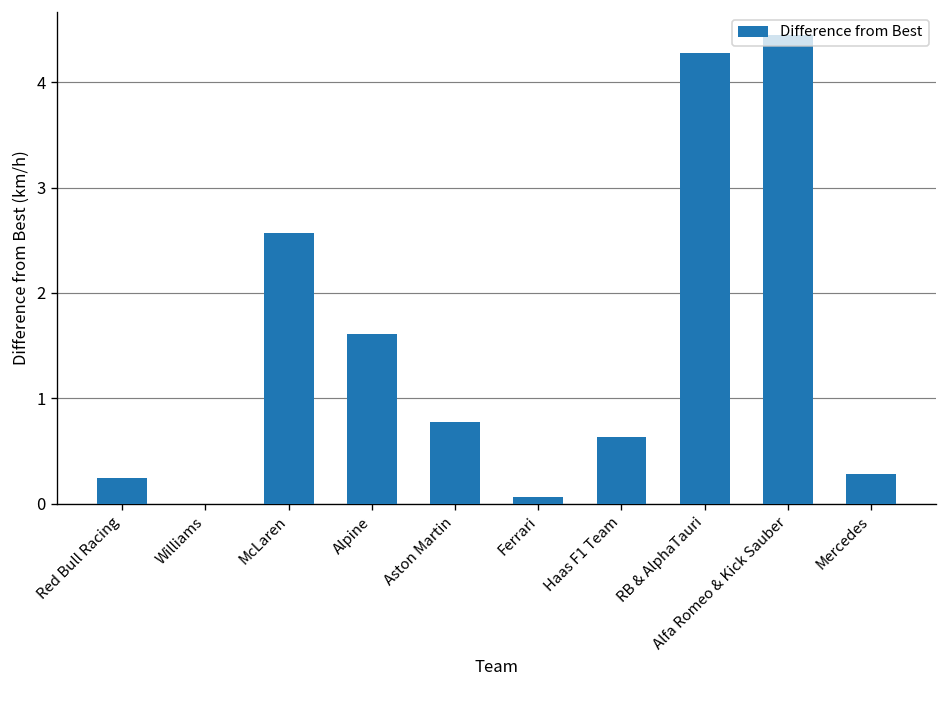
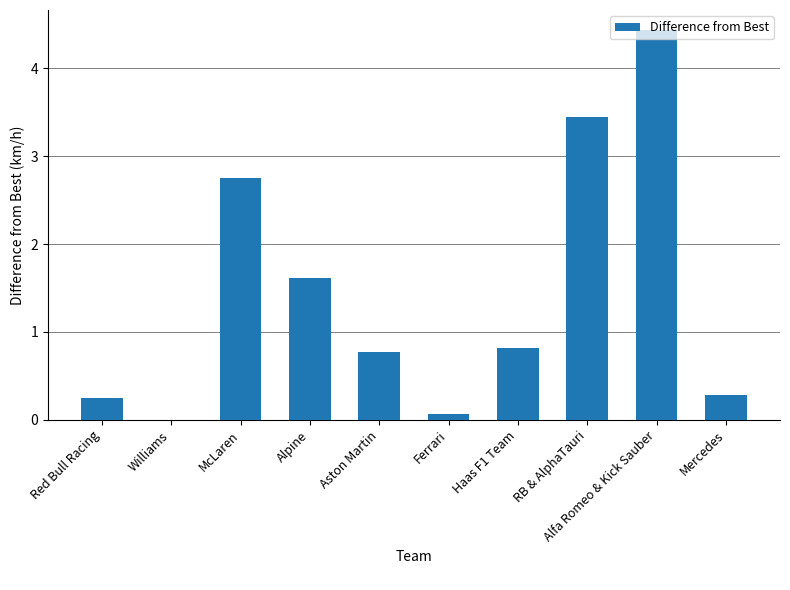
  {
    "Red Bull Racing": 0.2,
    "Williams": 0.0,
-   "McLaren": 2.6,
+   "McLaren": 2.7,
    "Alpine": 1.6,
    "Aston Martin": 0.8,
    "Ferrari": 0.1,
-   "Haas F1 Team": 0.6,
-   "RB & AlphaTauri": 4.3,
+   "Haas F1 Team": 0.8,
+   "RB & AlphaTauri": 3.4,
    "Mercedes": 0.3
  }
